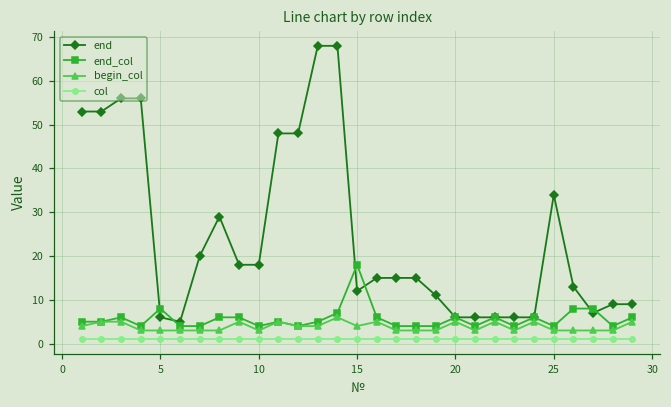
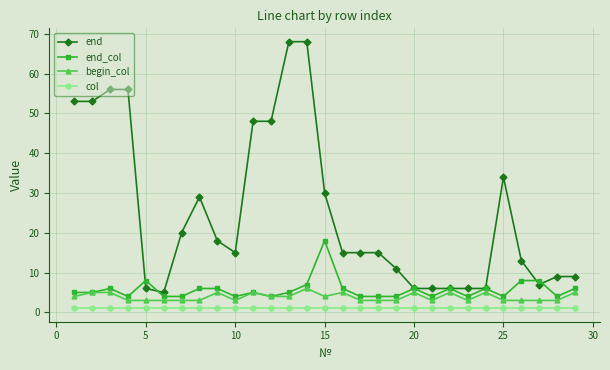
  {
    "end": {
      "5": 6,
-     "10": 18,
-     "15": 12,
+     "10": 15,
+     "15": 30,
      "25": 34
    },
    "col": {
      "5": 1,
      "10": 1,
      "15": 1,
      "20": 1,
      "25": 1
    }
  }
